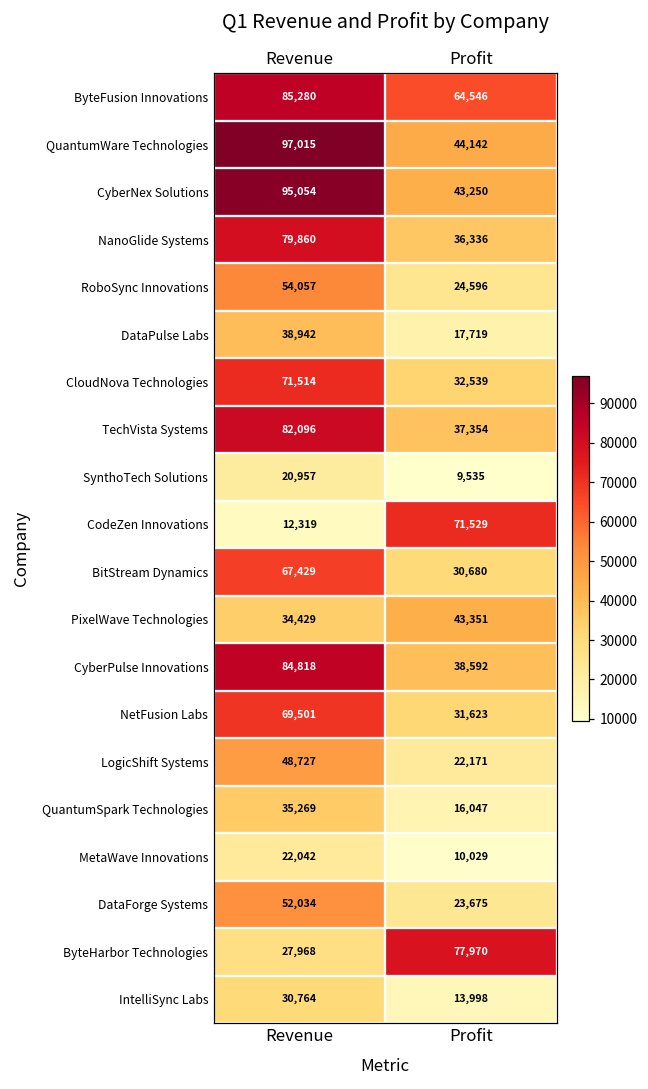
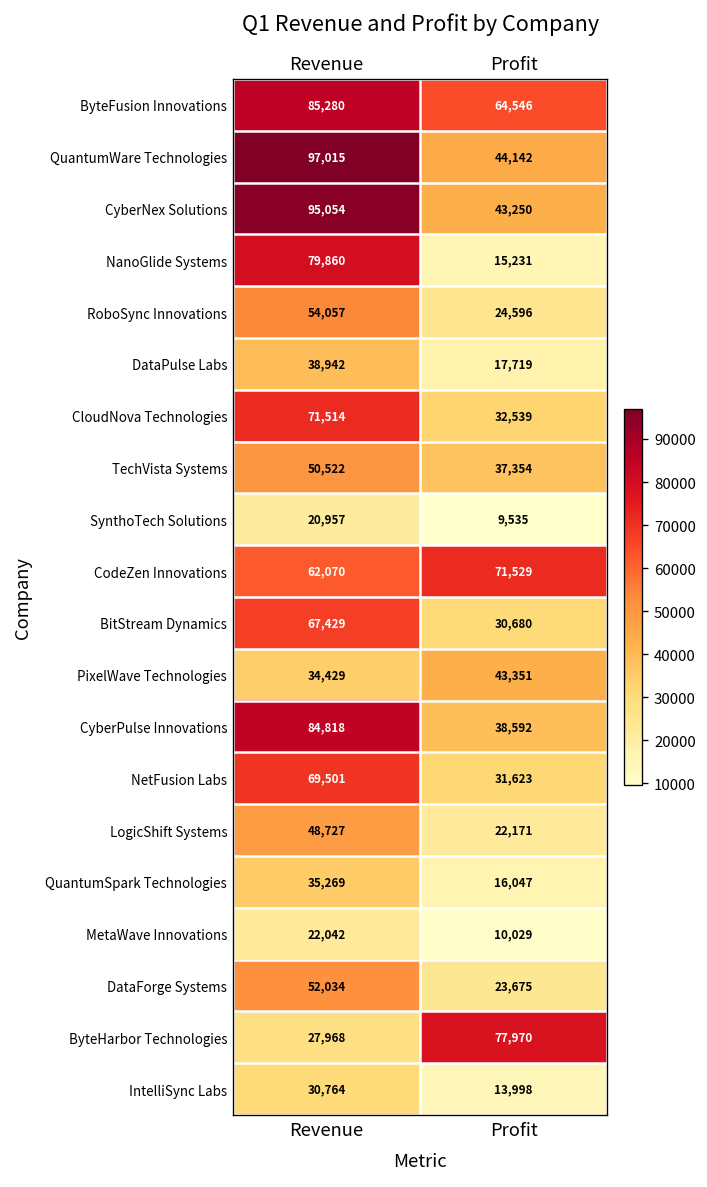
  {
    "ByteFusion Innovations": {
      "Revenue": "85,280",
      "Profit": "64,546"
    },
    "QuantumWare Technologies": {
      "Revenue": "97,015",
      "Profit": "44,142"
    },
    "CyberNex Solutions": {
      "Revenue": "95,054",
      "Profit": "43,250"
    },
    "NanoGlide Systems": {
      "Revenue": "79,860",
-     "Profit": "36,336"
+     "Profit": "15,231"
    },
    "RoboSync Innovations": {
      "Revenue": "54,057",
      "Profit": "24,596"
    },
    "DataPulse Labs": {
      "Revenue": "38,942",
      "Profit": "17,719"
    },
    "CloudNova Technologies": {
      "Revenue": "71,514",
      "Profit": "32,539"
    },
    "TechVista Systems": {
-     "Revenue": "82,096",
+     "Revenue": "50,522",
      "Profit": "37,354"
    },
    "SynthoTech Solutions": {
      "Revenue": "20,957",
      "Profit": "9,535"
    },
    "CodeZen Innovations": {
-     "Revenue": "12,319",
+     "Revenue": "62,070",
      "Profit": "71,529"
    },
    "BitStream Dynamics": {
      "Revenue": "67,429",
      "Profit": "30,680"
    },
    "PixelWave Technologies": {
      "Revenue": "34,429",
      "Profit": "43,351"
    },
    "CyberPulse Innovations": {
      "Revenue": "84,818",
      "Profit": "38,592"
    },
    "NetFusion Labs": {
      "Revenue": "69,501",
      "Profit": "31,623"
    },
    "LogicShift Systems": {
      "Revenue": "48,727",
      "Profit": "22,171"
    },
    "QuantumSpark Technologies": {
      "Revenue": "35,269",
      "Profit": "16,047"
    },
    "MetaWave Innovations": {
      "Revenue": "22,042",
      "Profit": "10,029"
    },
    "DataForge Systems": {
      "Revenue": "52,034",
      "Profit": "23,675"
    },
    "ByteHarbor Technologies": {
      "Revenue": "27,968",
      "Profit": "77,970"
    },
    "IntelliSync Labs": {
      "Revenue": "30,764",
      "Profit": "13,998"
    }
  }
